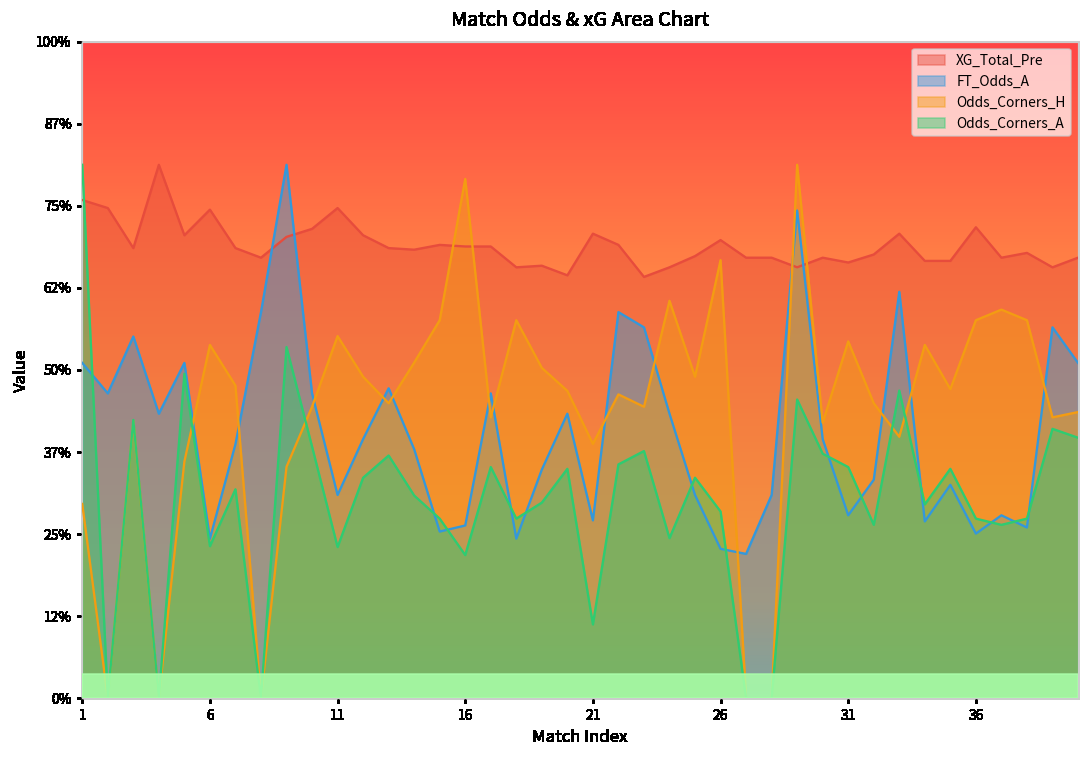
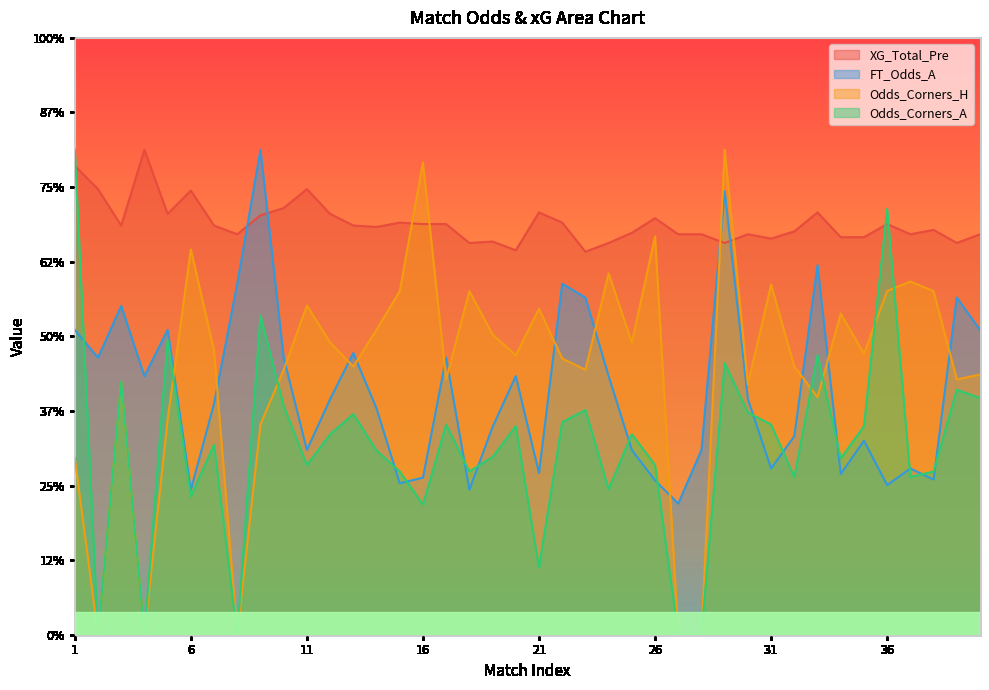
  {
    "XG_Total_Pre": {
-     "1": "76%",
+     "1": "79%",
      "6": "74%",
      "11": "75%",
      "16": "69%",
      "21": "71%",
      "26": "70%",
      "31": "66%",
-     "36": "72%"
+     "36": "69%"
    },
    "FT_Odds_A": {
      "1": "51%",
      "6": "24%",
      "11": "31%",
      "16": "26%",
      "21": "27%",
-     "26": "23%",
+     "26": "26%",
      "31": "28%",
      "36": "25%"
    },
    "Odds_Corners_H": {
      "1": "30%",
-     "6": "54%",
+     "6": "65%",
      "11": "55%",
      "16": "79%",
-     "21": "39%",
+     "21": "55%",
      "26": "67%",
-     "31": "54%",
+     "31": "59%",
      "36": "58%"
    },
    "Odds_Corners_A": {
      "1": "81%",
      "6": "23%",
-     "11": "23%",
+     "11": "28%",
      "16": "22%",
      "21": "11%",
      "26": "28%",
      "31": "35%",
-     "36": "27%"
+     "36": "71%"
    }
  }
